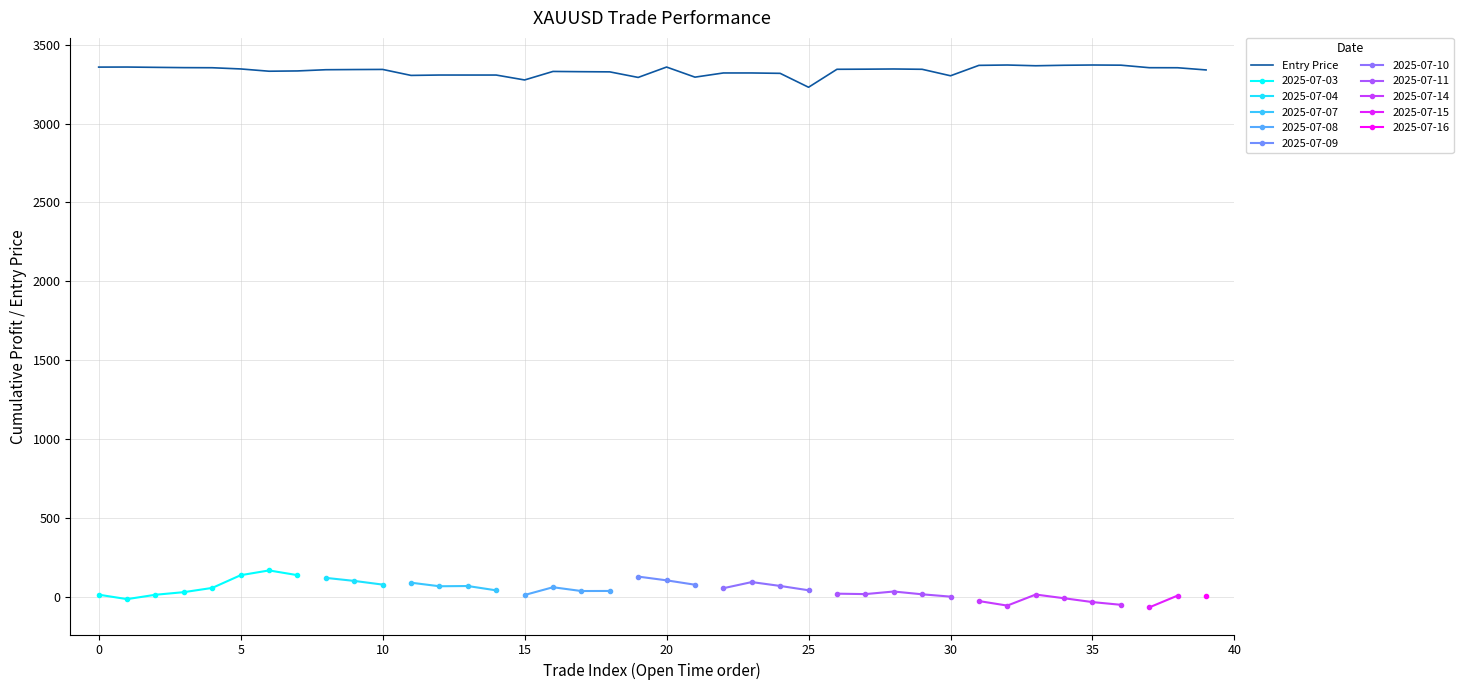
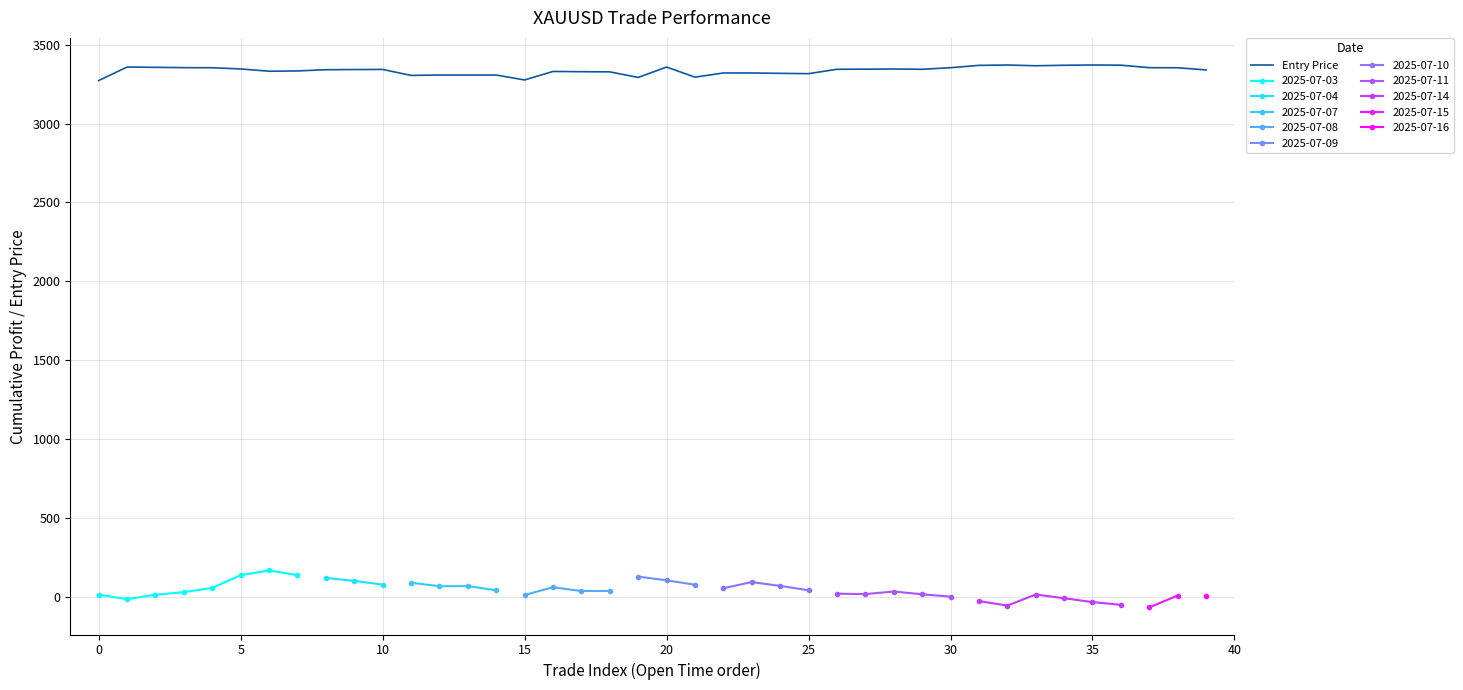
  {
    "Entry Price": {
-     "0": 3360,
+     "0": 3270,
      "5": 3350,
      "10": 3340,
      "15": 3280,
      "20": 3360,
-     "25": 3230,
-     "30": 3300,
+     "25": 3320,
+     "30": 3350,
      "35": 3370
    }
  }
